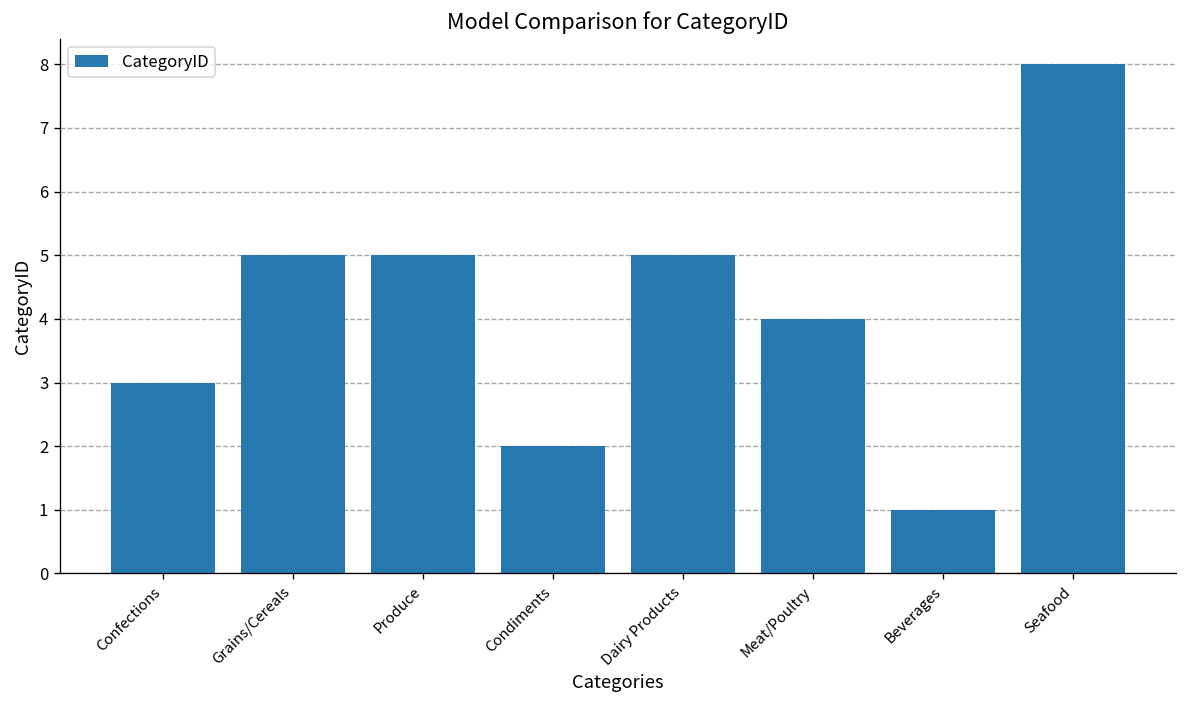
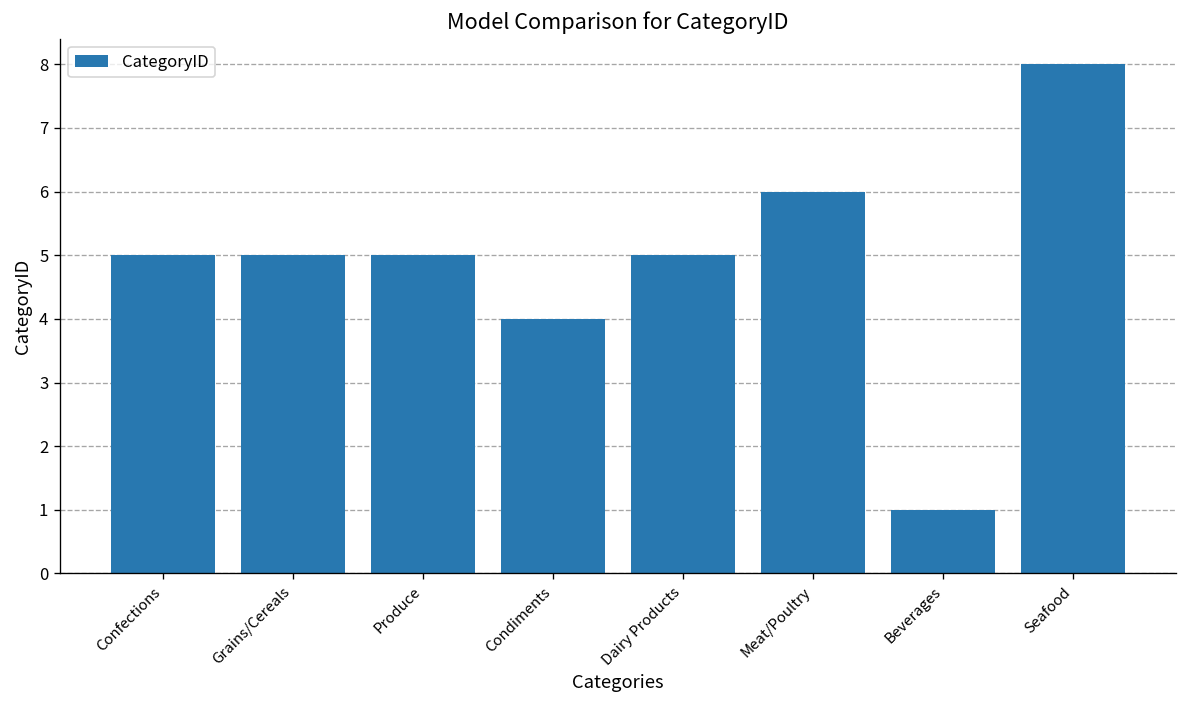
  {
-   "Confections": 3,
+   "Confections": 5,
    "Grains/Cereals": 5,
    "Produce": 5,
-   "Condiments": 2,
+   "Condiments": 4,
    "Dairy Products": 5,
-   "Meat/Poultry": 4,
+   "Meat/Poultry": 6,
    "Beverages": 1,
    "Seafood": 8
  }
